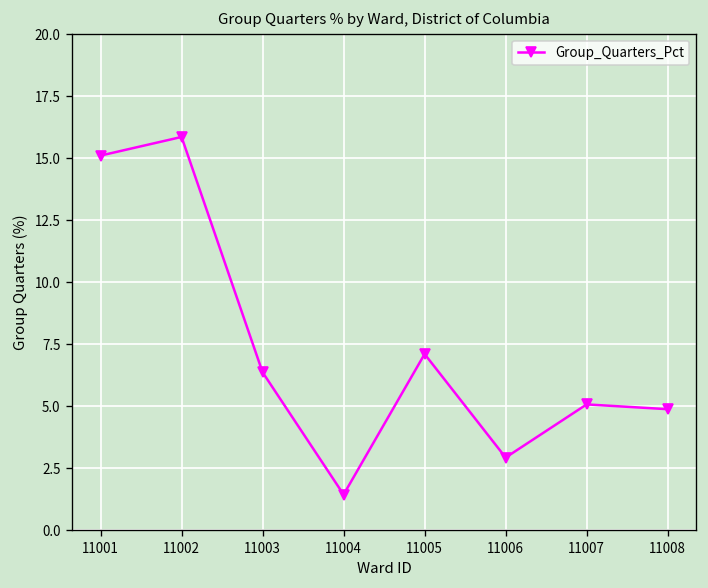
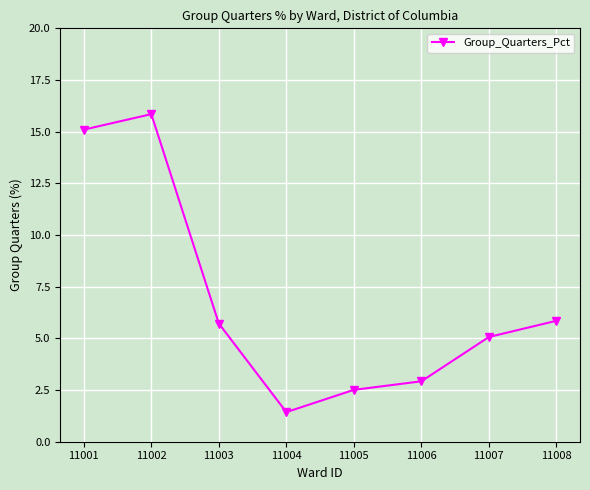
  {
    "11001": 15.1,
    "11002": 15.8,
-   "11003": 6.4,
+   "11003": 5.7,
    "11004": 1.4,
-   "11005": 7.1,
+   "11005": 2.5,
    "11006": 2.9,
    "11007": 5.1,
-   "11008": 4.9
+   "11008": 5.9
  }
